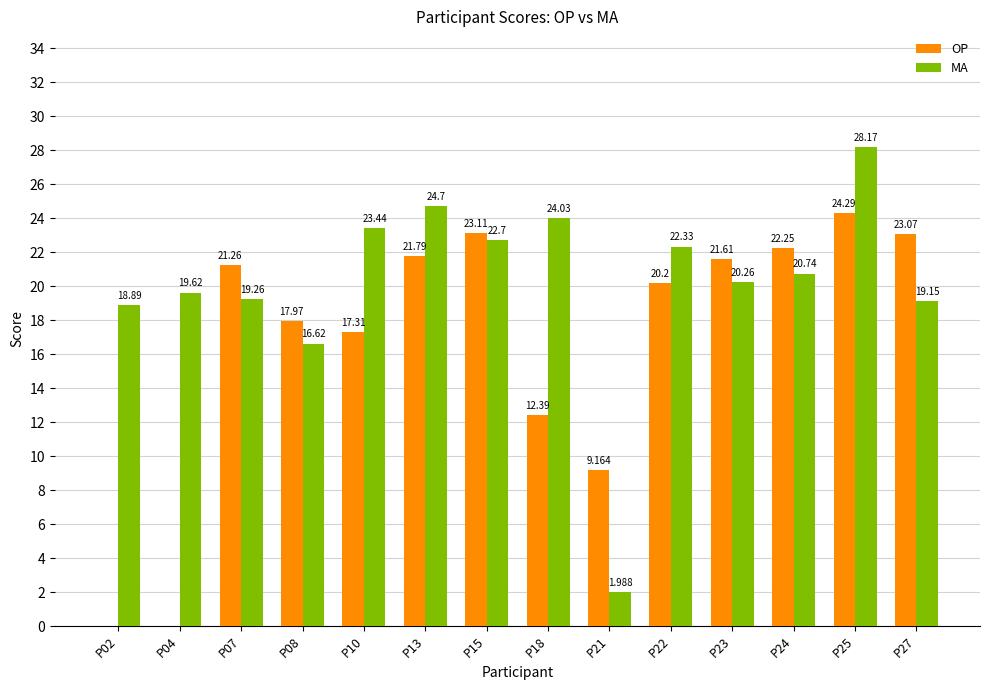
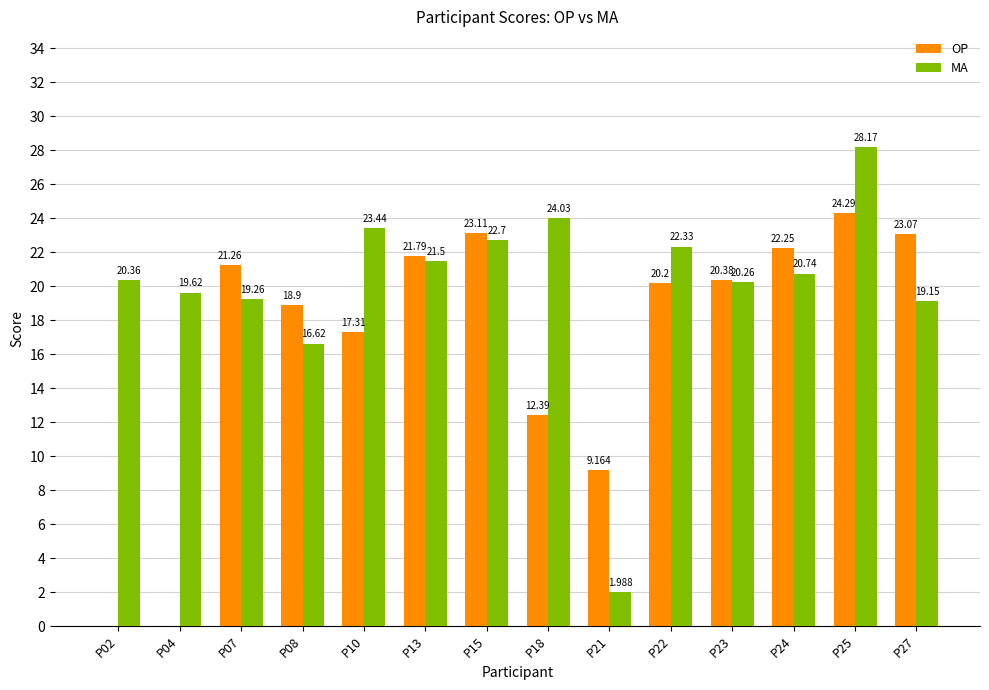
  {
    "OP": {
      "P07": 21.26,
-     "P08": 17.97,
+     "P08": 18.9,
      "P10": 17.31,
      "P13": 21.79,
      "P15": 23.11,
      "P18": 12.39,
      "P21": 9.164,
      "P22": 20.2,
-     "P23": 21.61,
+     "P23": 20.38,
      "P24": 22.25,
      "P25": 24.29,
      "P27": 23.07
    },
    "MA": {
-     "P02": 18.89,
+     "P02": 20.36,
      "P04": 19.62,
      "P07": 19.26,
      "P08": 16.62,
      "P10": 23.44,
-     "P13": 24.7,
+     "P13": 21.5,
      "P15": 22.7,
      "P18": 24.03,
      "P21": 1.988,
      "P22": 22.33,
      "P23": 20.26,
      "P24": 20.74,
      "P25": 28.17,
      "P27": 19.15
    }
  }
